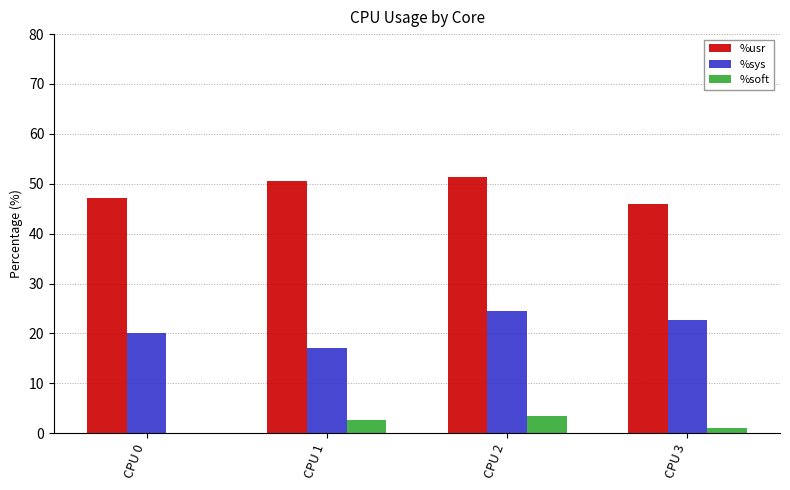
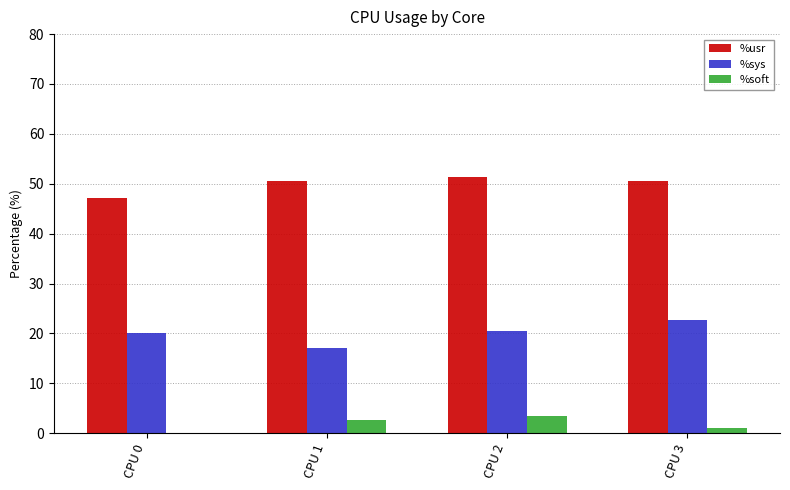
  {
    "%usr": {
      "CPU 0": 47,
      "CPU 1": 51,
      "CPU 2": 51,
-     "CPU 3": 46
+     "CPU 3": 51
    },
    "%sys": {
      "CPU 0": 20,
      "CPU 1": 17,
-     "CPU 2": 25,
+     "CPU 2": 20,
      "CPU 3": 23
    },
    "%soft": {
      "CPU 0": 0,
      "CPU 1": 3,
      "CPU 2": 3,
      "CPU 3": 1
    }
  }
